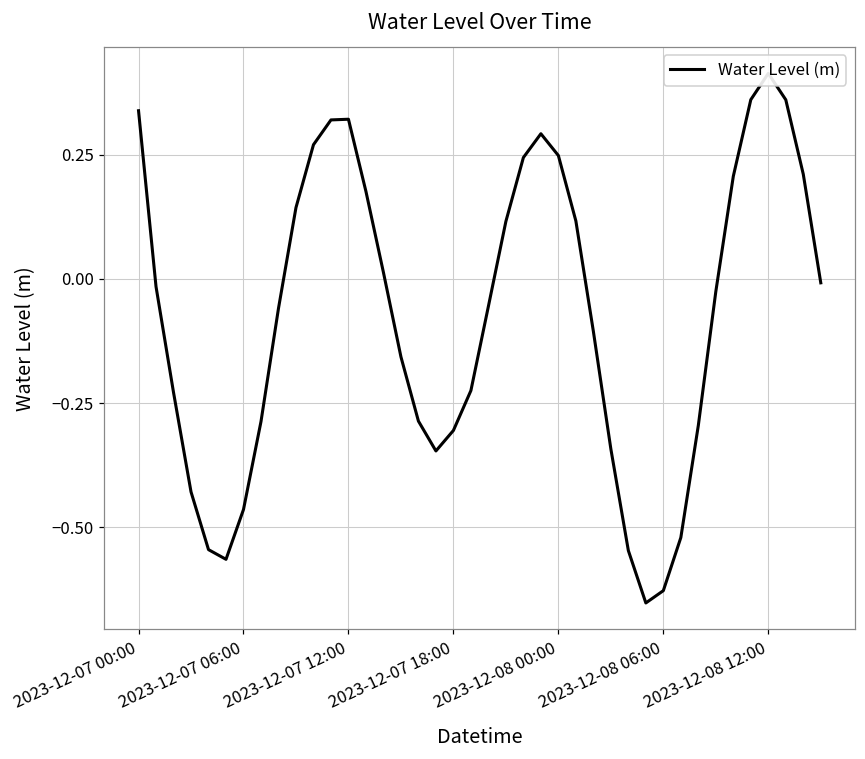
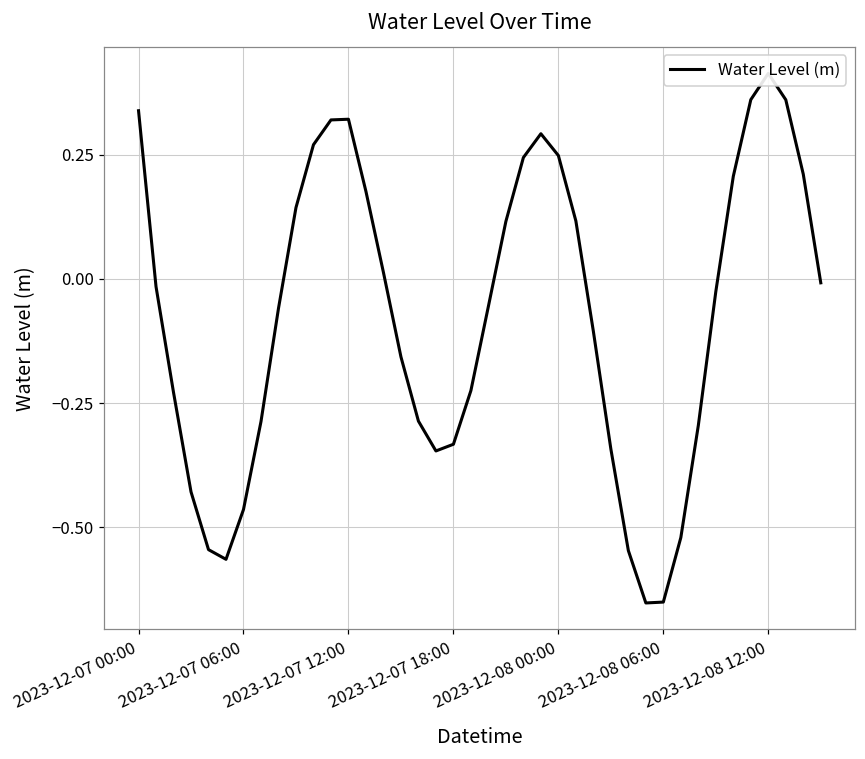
  {
    "2023-12-07 00:00": 0.34,
    "2023-12-07 06:00": -0.46,
    "2023-12-07 12:00": 0.32,
-   "2023-12-07 18:00": -0.31,
+   "2023-12-07 18:00": -0.33,
    "2023-12-08 00:00": 0.25,
-   "2023-12-08 06:00": -0.63
+   "2023-12-08 06:00": -0.65
  }
